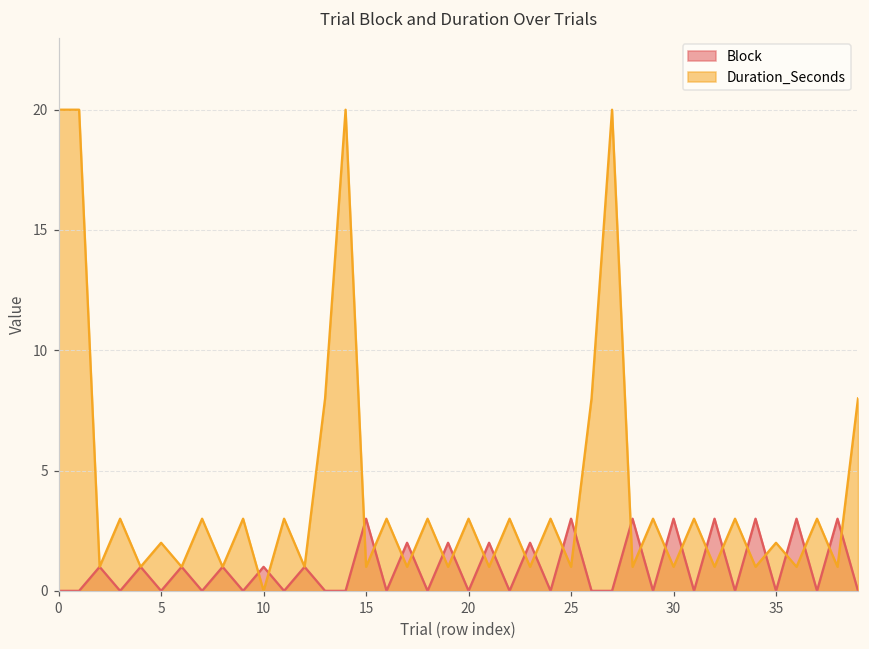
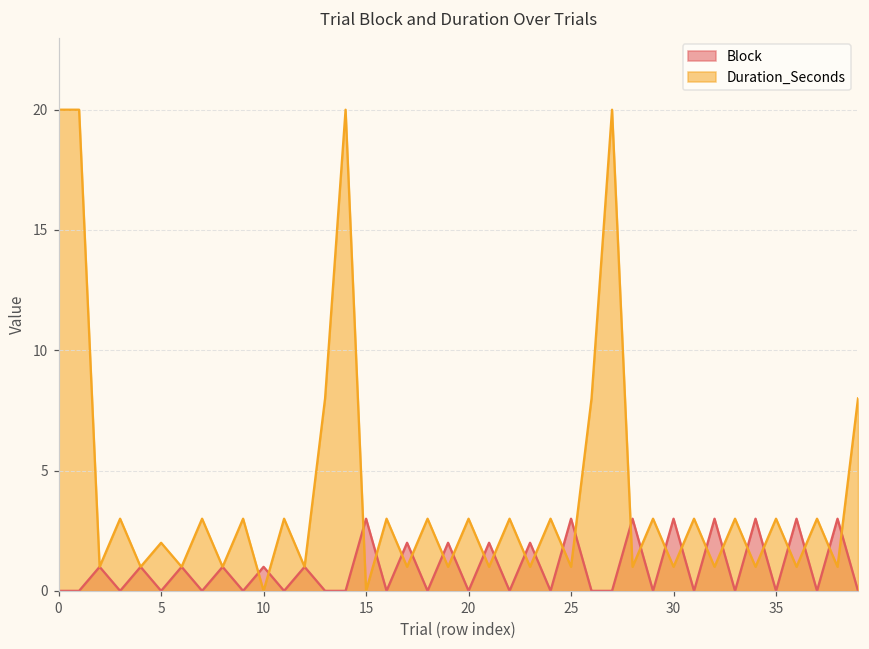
  {
    "Block": {
      "0": 0,
      "5": 0,
      "10": 1,
      "15": 3,
      "20": 0,
      "25": 3,
      "30": 3,
      "35": 0
    },
    "Duration_Seconds": {
      "0": 20,
      "5": 2,
      "10": 0,
-     "15": 1,
+     "15": 0,
      "20": 3,
      "25": 1,
      "30": 1,
-     "35": 2
+     "35": 3
    }
  }
